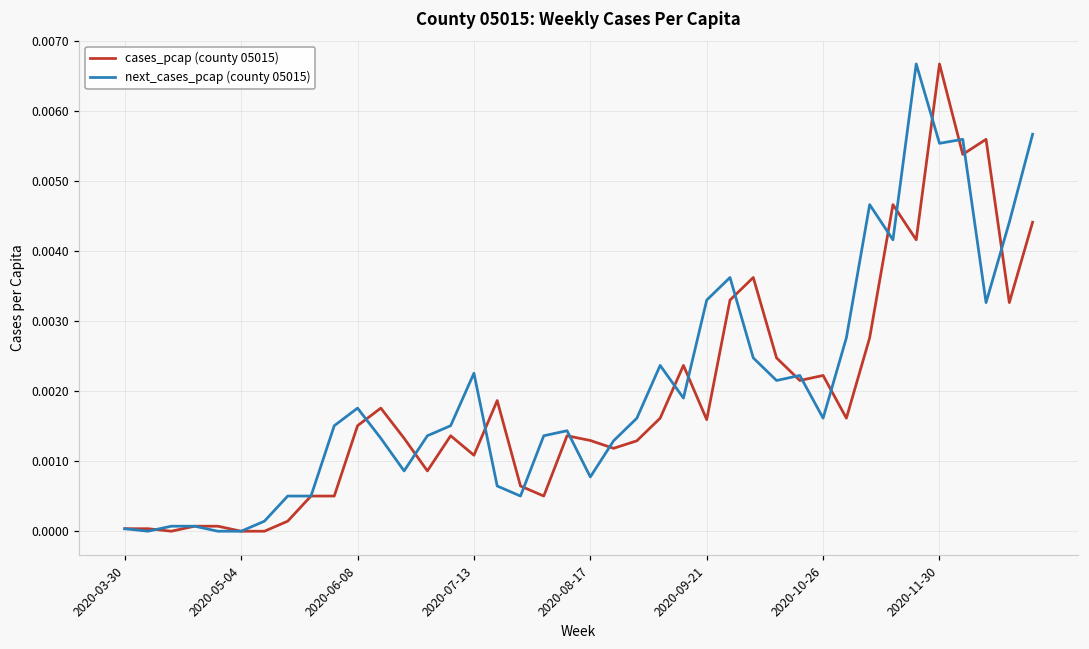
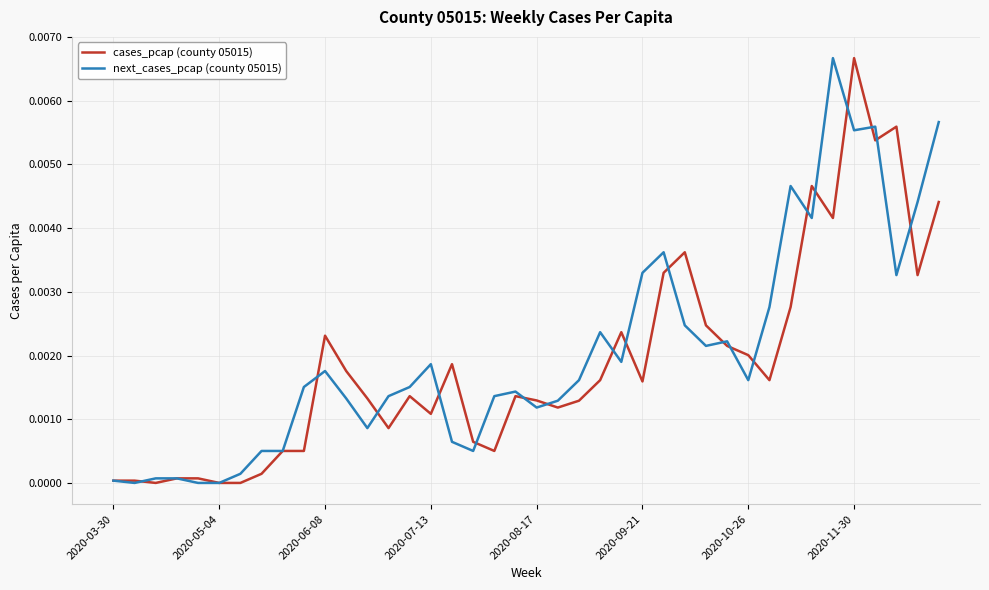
  {
    "cases_pcap (county 05015)": {
-     "2020-06-08": 0.0015,
+     "2020-06-08": 0.0023,
      "2020-07-13": 0.0011,
      "2020-08-17": 0.0013,
      "2020-09-21": 0.0016,
-     "2020-10-26": 0.0022,
+     "2020-10-26": 0.0020,
      "2020-11-30": 0.0067
    },
    "next_cases_pcap (county 05015)": {
      "2020-06-08": 0.0018,
-     "2020-07-13": 0.0023,
-     "2020-08-17": 0.0008,
+     "2020-07-13": 0.0019,
+     "2020-08-17": 0.0012,
      "2020-09-21": 0.0033,
      "2020-10-26": 0.0016,
      "2020-11-30": 0.0055
    }
  }
